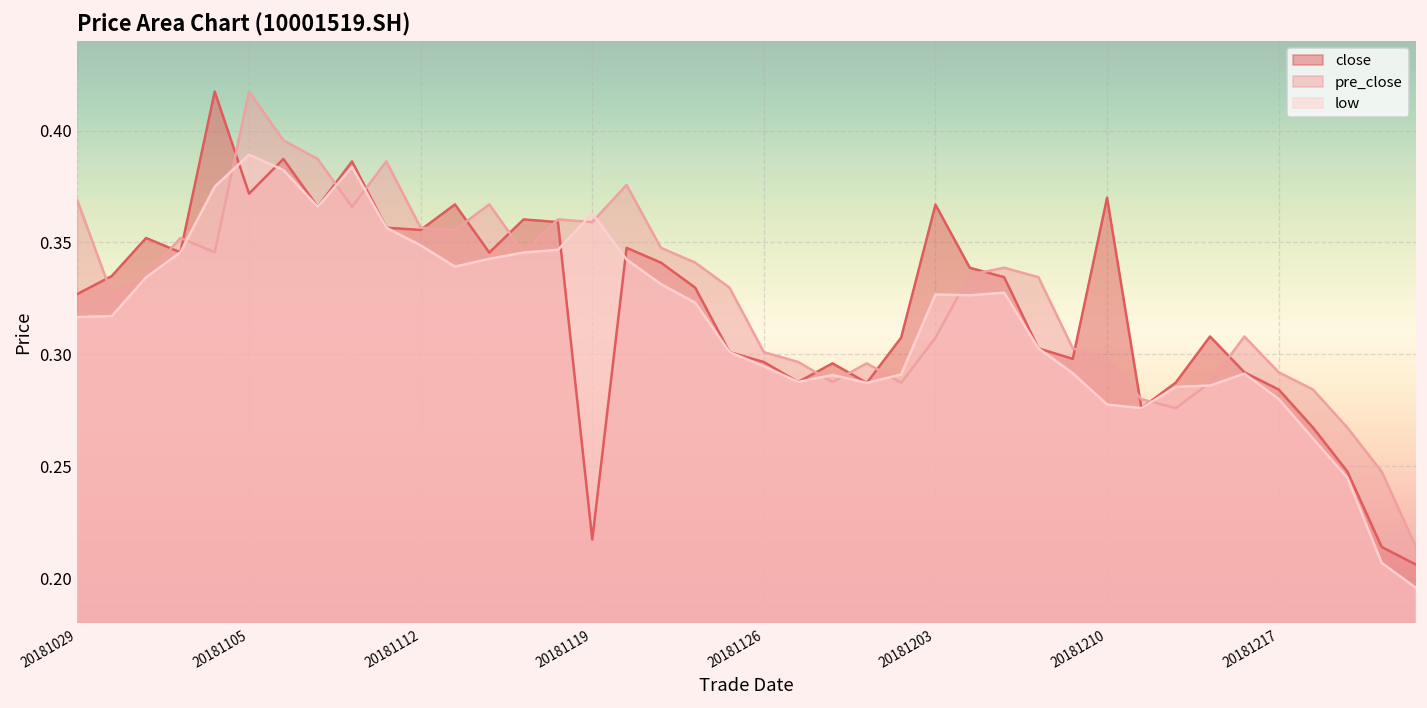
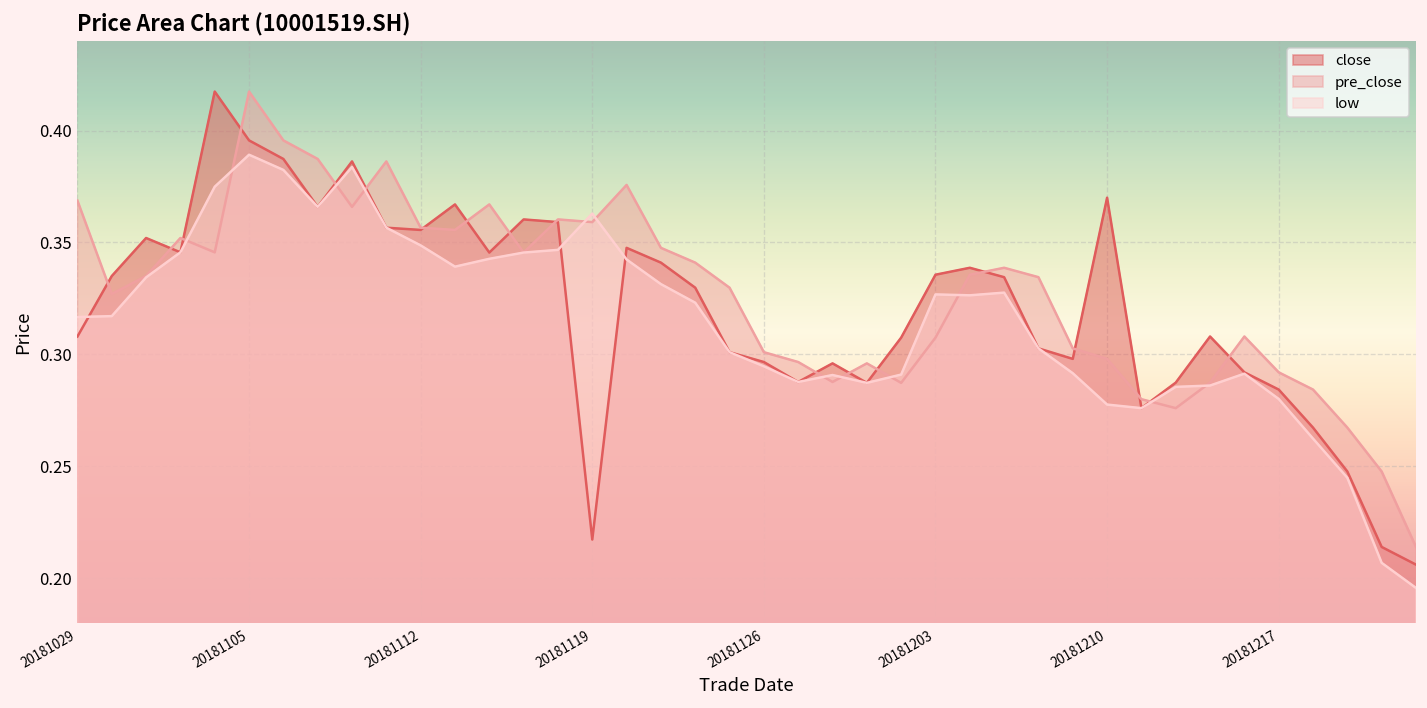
  {
    "close": {
-     "20181029": 0.327,
-     "20181105": 0.372,
+     "20181029": 0.308,
+     "20181105": 0.396,
      "20181119": 0.217,
      "20181126": 0.297,
-     "20181203": 0.367,
+     "20181203": 0.336,
      "20181210": 0.370,
      "20181217": 0.284
    }
  }
